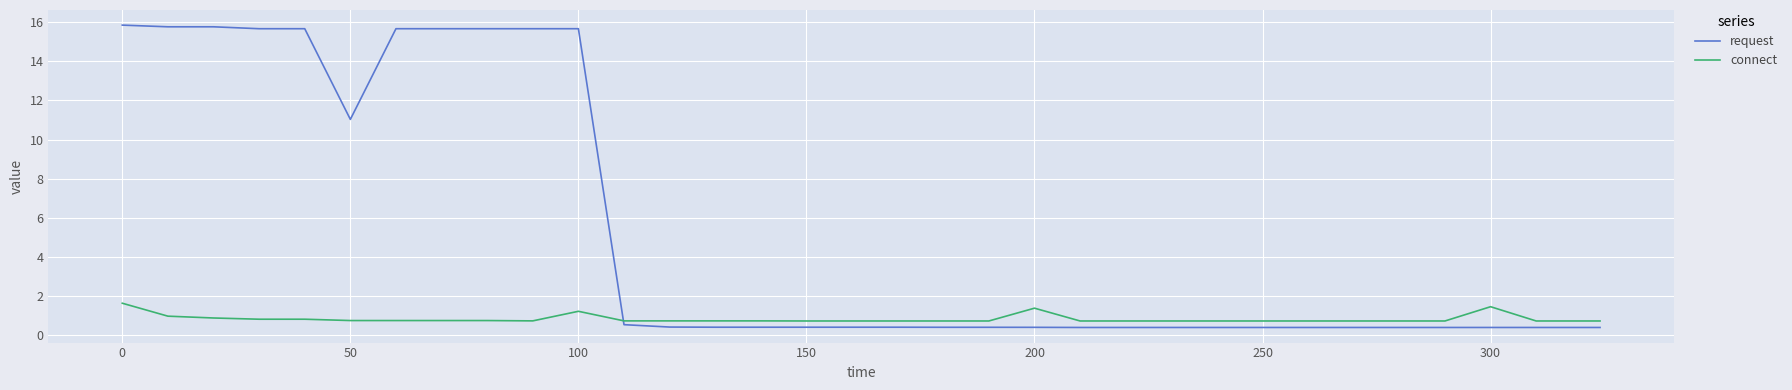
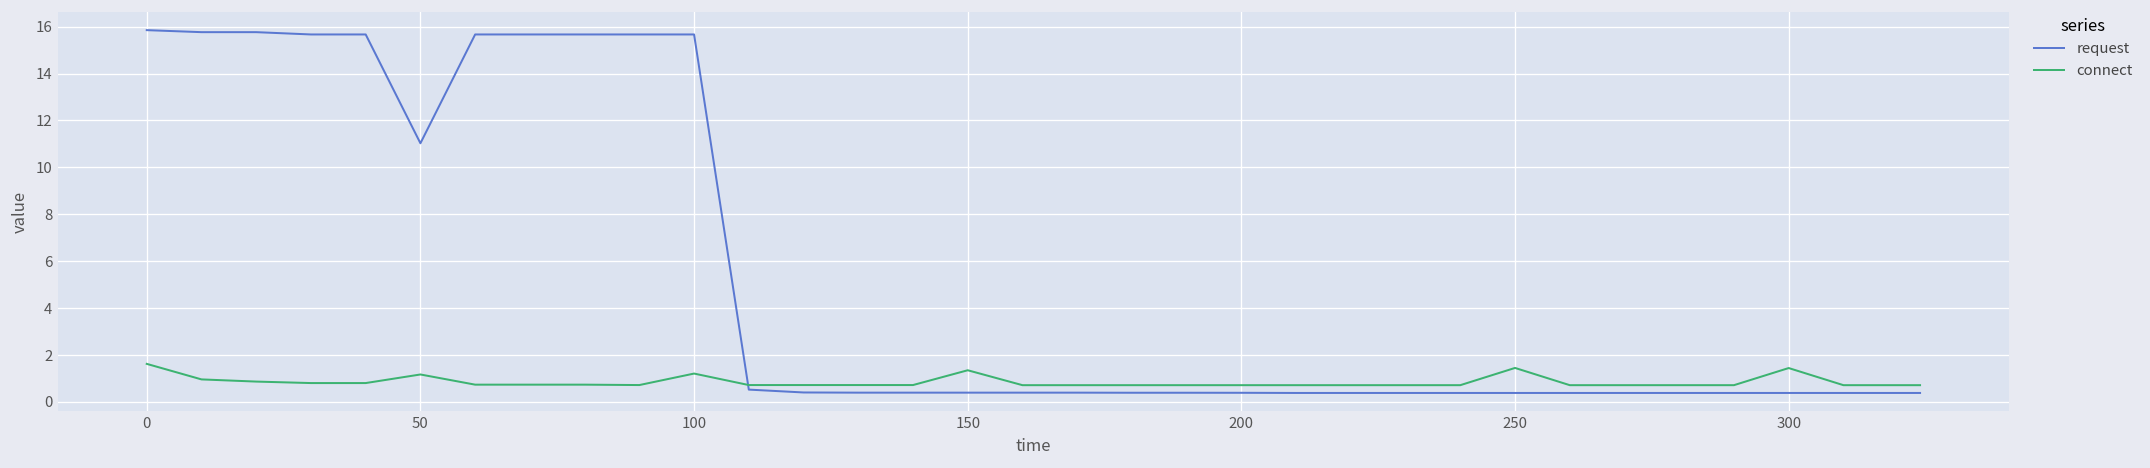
  {
    "request": {
      "0": 15.9,
      "50": 11.0,
      "100": 15.7,
      "150": 0.4,
      "200": 0.4,
      "250": 0.4,
      "300": 0.4
    },
    "connect": {
      "0": 1.6,
-     "50": 0.7,
+     "50": 1.2,
      "100": 1.2,
-     "150": 0.7,
-     "200": 1.4,
-     "250": 0.7,
+     "150": 1.4,
+     "200": 0.7,
+     "250": 1.5,
      "300": 1.4
    }
  }
